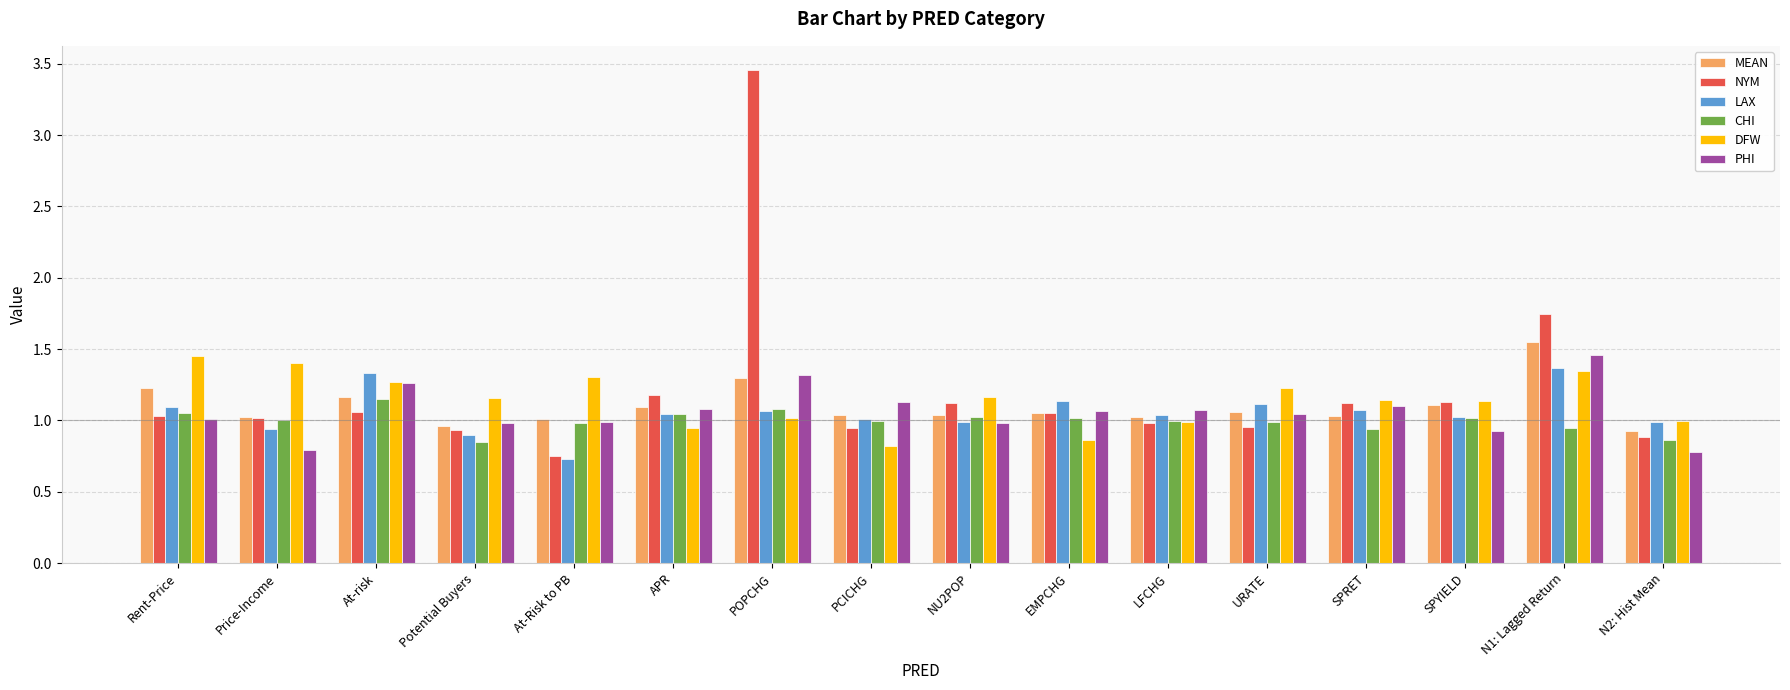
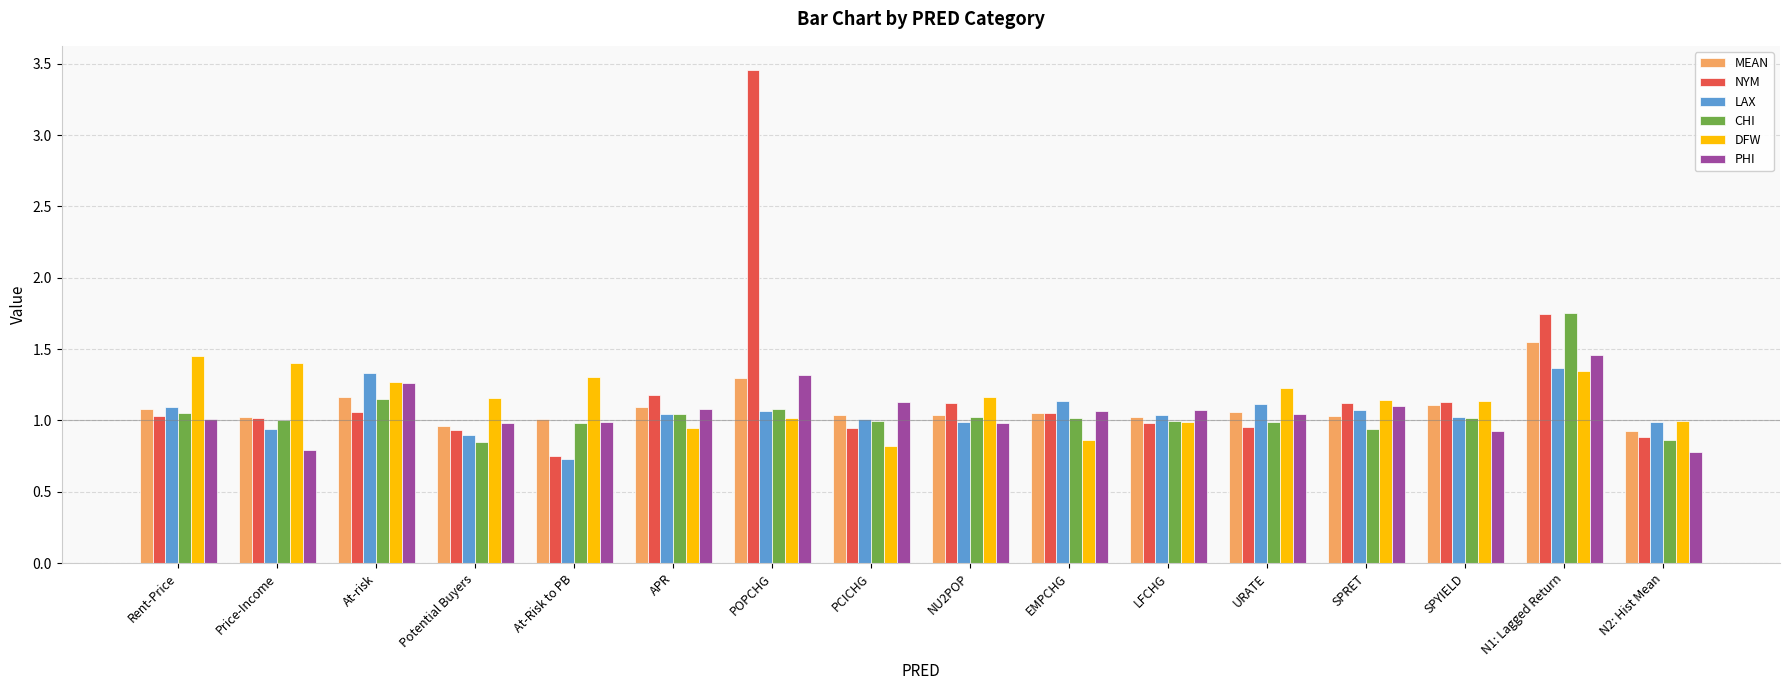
  {
    "MEAN": {
-     "Rent-Price": 1.23,
+     "Rent-Price": 1.08,
      "Price-Income": 1.02,
      "At-risk": 1.17,
      "Potential Buyers": 0.96,
      "At-Risk to PB": 1.01,
      "APR": 1.10,
      "POPCHG": 1.30,
      "PCICHG": 1.04,
      "NU2POP": 1.04,
      "EMPCHG": 1.05,
      "LFCHG": 1.02,
      "URATE": 1.06,
      "SPRET": 1.03,
      "SPYIELD": 1.11,
      "N1: Lagged Return": 1.55,
      "N2: Hist Mean": 0.92
    },
    "NYM": {
      "Rent-Price": 1.03,
      "Price-Income": 1.02,
      "At-risk": 1.06,
      "Potential Buyers": 0.93,
      "At-Risk to PB": 0.75,
      "APR": 1.18,
      "POPCHG": 3.45,
      "PCICHG": 0.95,
      "NU2POP": 1.12,
      "EMPCHG": 1.05,
      "LFCHG": 0.98,
      "URATE": 0.96,
      "SPRET": 1.12,
      "SPYIELD": 1.13,
      "N1: Lagged Return": 1.75,
      "N2: Hist Mean": 0.88
    },
    "LAX": {
      "Rent-Price": 1.09,
      "Price-Income": 0.94,
      "At-risk": 1.33,
      "Potential Buyers": 0.89,
      "At-Risk to PB": 0.73,
      "APR": 1.05,
      "POPCHG": 1.07,
      "PCICHG": 1.01,
      "NU2POP": 0.99,
      "EMPCHG": 1.14,
      "LFCHG": 1.04,
      "URATE": 1.12,
      "SPRET": 1.07,
      "SPYIELD": 1.02,
      "N1: Lagged Return": 1.37,
      "N2: Hist Mean": 0.99
    },
    "CHI": {
      "Rent-Price": 1.05,
      "Price-Income": 1.00,
      "At-risk": 1.15,
      "Potential Buyers": 0.85,
      "At-Risk to PB": 0.98,
      "APR": 1.05,
      "POPCHG": 1.08,
      "PCICHG": 0.99,
      "NU2POP": 1.02,
      "EMPCHG": 1.02,
      "LFCHG": 0.99,
      "URATE": 0.99,
      "SPRET": 0.94,
      "SPYIELD": 1.02,
-     "N1: Lagged Return": 0.94,
+     "N1: Lagged Return": 1.75,
      "N2: Hist Mean": 0.86
    },
    "DFW": {
      "Rent-Price": 1.45,
      "Price-Income": 1.40,
      "At-risk": 1.27,
      "Potential Buyers": 1.15,
      "At-Risk to PB": 1.30,
      "APR": 0.95,
      "POPCHG": 1.02,
      "PCICHG": 0.82,
      "NU2POP": 1.16,
      "EMPCHG": 0.86,
      "LFCHG": 0.99,
      "URATE": 1.23,
      "SPRET": 1.14,
      "SPYIELD": 1.14,
      "N1: Lagged Return": 1.35,
      "N2: Hist Mean": 1.00
    },
    "PHI": {
      "Rent-Price": 1.01,
      "Price-Income": 0.80,
      "At-risk": 1.26,
      "Potential Buyers": 0.98,
      "At-Risk to PB": 0.99,
      "APR": 1.08,
      "POPCHG": 1.32,
      "PCICHG": 1.13,
      "NU2POP": 0.98,
      "EMPCHG": 1.06,
      "LFCHG": 1.07,
      "URATE": 1.05,
      "SPRET": 1.10,
      "SPYIELD": 0.93,
      "N1: Lagged Return": 1.46,
      "N2: Hist Mean": 0.78
    }
  }
